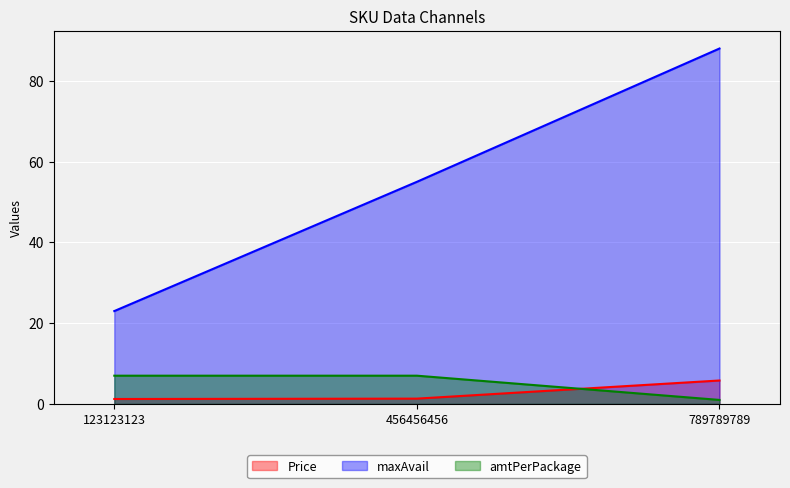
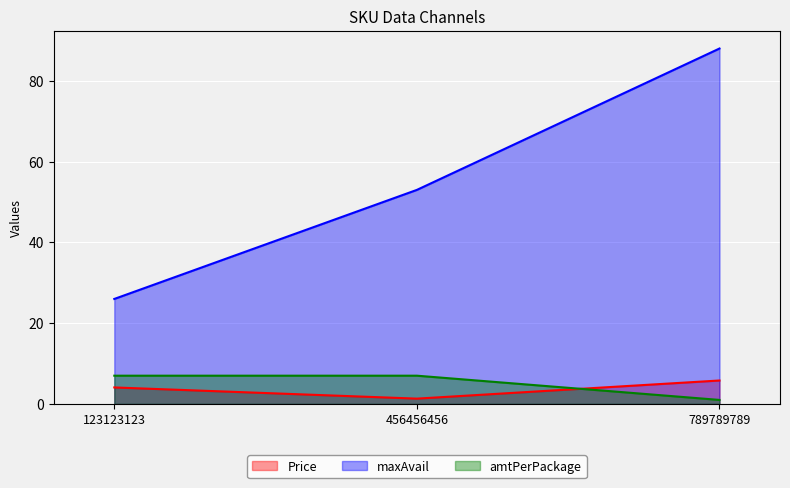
  {
    "Price": {
-     "123123123": 1,
+     "123123123": 4,
      "456456456": 1,
      "789789789": 6
    },
    "maxAvail": {
-     "123123123": 23,
-     "456456456": 55,
+     "123123123": 26,
+     "456456456": 53,
      "789789789": 88
    },
    "amtPerPackage": {
      "123123123": 7,
      "456456456": 7,
      "789789789": 1
    }
  }
